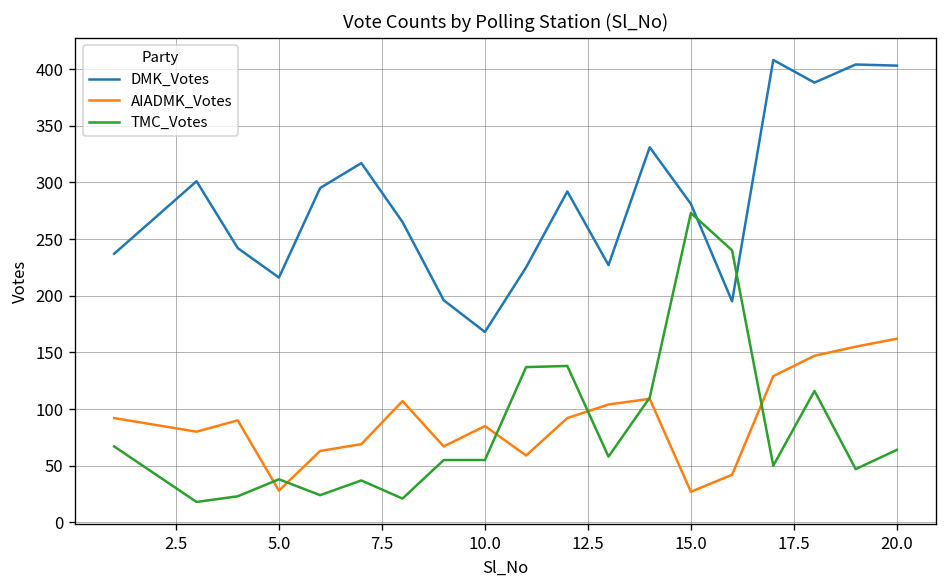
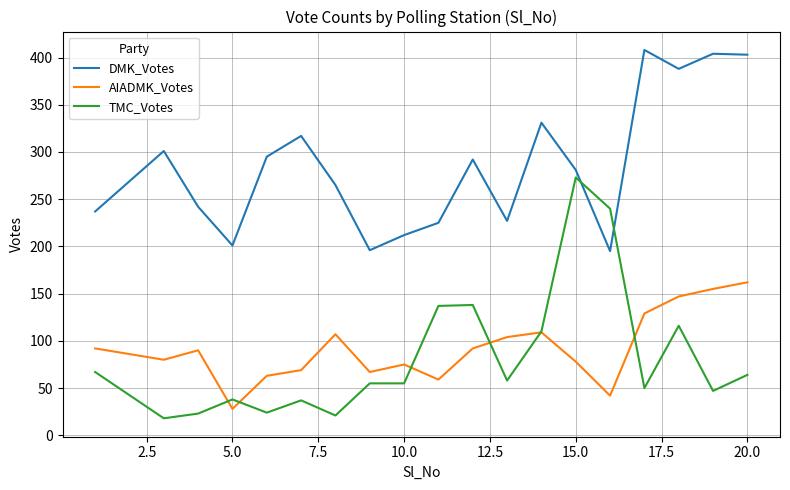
  {
    "DMK_Votes": {
-     "5.0": 220,
-     "10.0": 170,
+     "5.0": 200,
+     "10.0": 210,
      "15.0": 280,
      "20.0": 400
    },
    "AIADMK_Votes": {
      "5.0": 30,
-     "10.0": 90,
-     "15.0": 30,
+     "10.0": 80,
+     "15.0": 80,
      "20.0": 160
    },
    "TMC_Votes": {
      "5.0": 40,
      "10.0": 60,
      "15.0": 270,
      "20.0": 60
    }
  }
